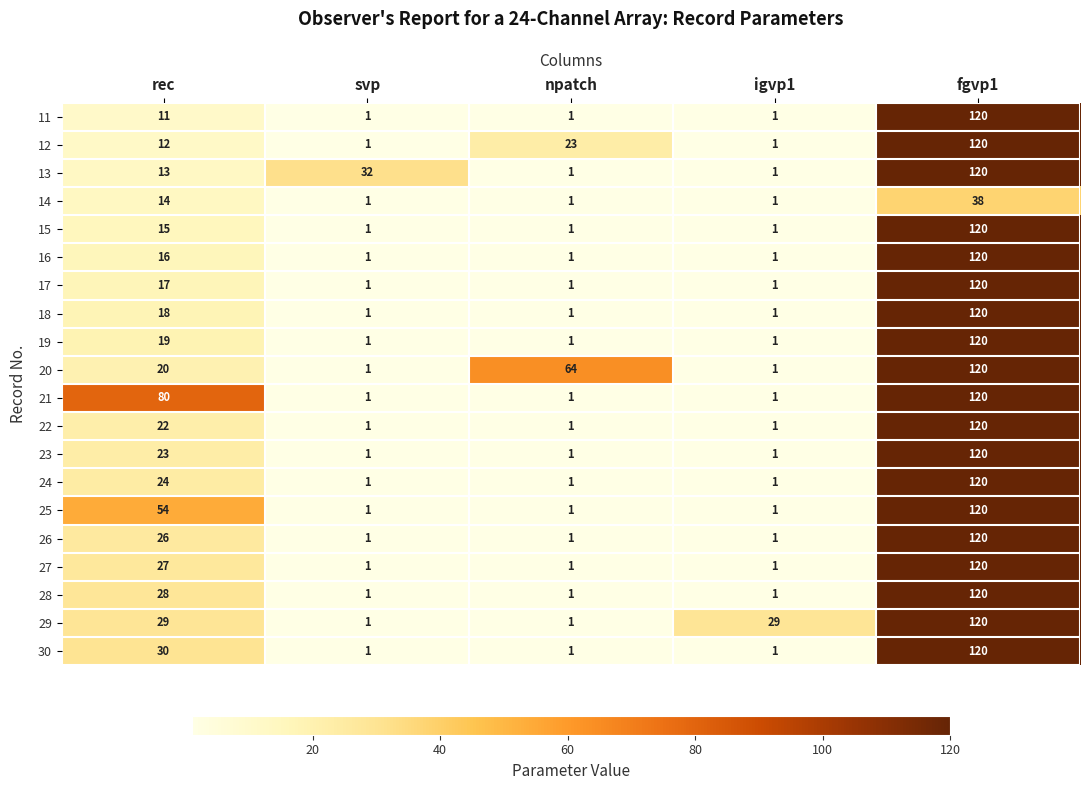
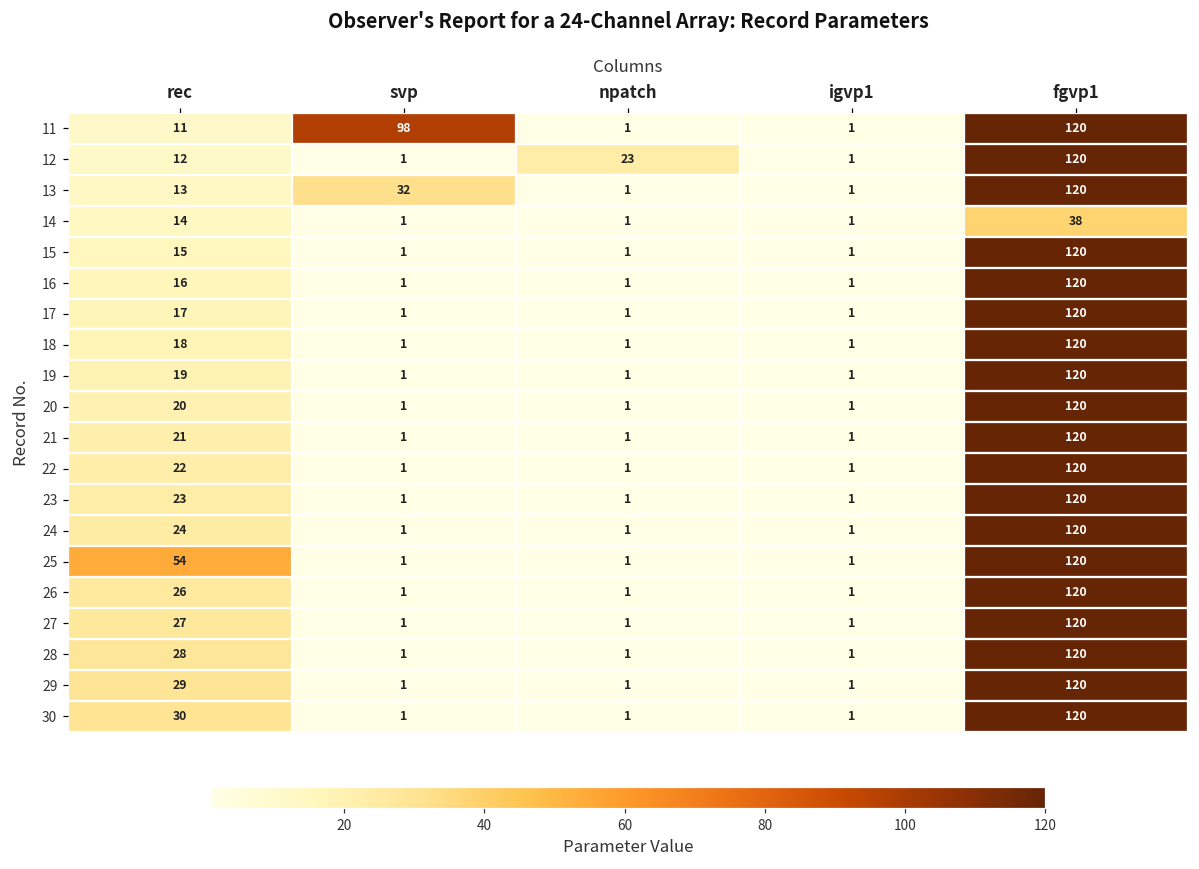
  {
    "11": {
      "rec": 11,
-     "svp": 1,
+     "svp": 98,
      "npatch": 1,
      "igvp1": 1,
      "fgvp1": 120
    },
    "12": {
      "rec": 12,
      "svp": 1,
      "npatch": 23,
      "igvp1": 1,
      "fgvp1": 120
    },
    "13": {
      "rec": 13,
      "svp": 32,
      "npatch": 1,
      "igvp1": 1,
      "fgvp1": 120
    },
    "14": {
      "rec": 14,
      "svp": 1,
      "npatch": 1,
      "igvp1": 1,
      "fgvp1": 38
    },
    "15": {
      "rec": 15,
      "svp": 1,
      "npatch": 1,
      "igvp1": 1,
      "fgvp1": 120
    },
    "16": {
      "rec": 16,
      "svp": 1,
      "npatch": 1,
      "igvp1": 1,
      "fgvp1": 120
    },
    "17": {
      "rec": 17,
      "svp": 1,
      "npatch": 1,
      "igvp1": 1,
      "fgvp1": 120
    },
    "18": {
      "rec": 18,
      "svp": 1,
      "npatch": 1,
      "igvp1": 1,
      "fgvp1": 120
    },
    "19": {
      "rec": 19,
      "svp": 1,
      "npatch": 1,
      "igvp1": 1,
      "fgvp1": 120
    },
    "20": {
      "rec": 20,
      "svp": 1,
-     "npatch": 64,
+     "npatch": 1,
      "igvp1": 1,
      "fgvp1": 120
    },
    "21": {
-     "rec": 80,
+     "rec": 21,
      "svp": 1,
      "npatch": 1,
      "igvp1": 1,
      "fgvp1": 120
    },
    "22": {
      "rec": 22,
      "svp": 1,
      "npatch": 1,
      "igvp1": 1,
      "fgvp1": 120
    },
    "23": {
      "rec": 23,
      "svp": 1,
      "npatch": 1,
      "igvp1": 1,
      "fgvp1": 120
    },
    "24": {
      "rec": 24,
      "svp": 1,
      "npatch": 1,
      "igvp1": 1,
      "fgvp1": 120
    },
    "25": {
      "rec": 54,
      "svp": 1,
      "npatch": 1,
      "igvp1": 1,
      "fgvp1": 120
    },
    "26": {
      "rec": 26,
      "svp": 1,
      "npatch": 1,
      "igvp1": 1,
      "fgvp1": 120
    },
    "27": {
      "rec": 27,
      "svp": 1,
      "npatch": 1,
      "igvp1": 1,
      "fgvp1": 120
    },
    "28": {
      "rec": 28,
      "svp": 1,
      "npatch": 1,
      "igvp1": 1,
      "fgvp1": 120
    },
    "29": {
      "rec": 29,
      "svp": 1,
      "npatch": 1,
-     "igvp1": 29,
+     "igvp1": 1,
      "fgvp1": 120
    },
    "30": {
      "rec": 30,
      "svp": 1,
      "npatch": 1,
      "igvp1": 1,
      "fgvp1": 120
    }
  }
